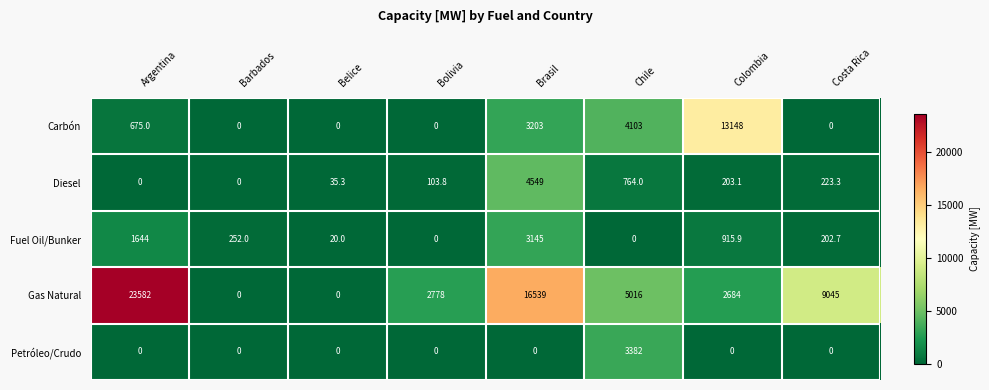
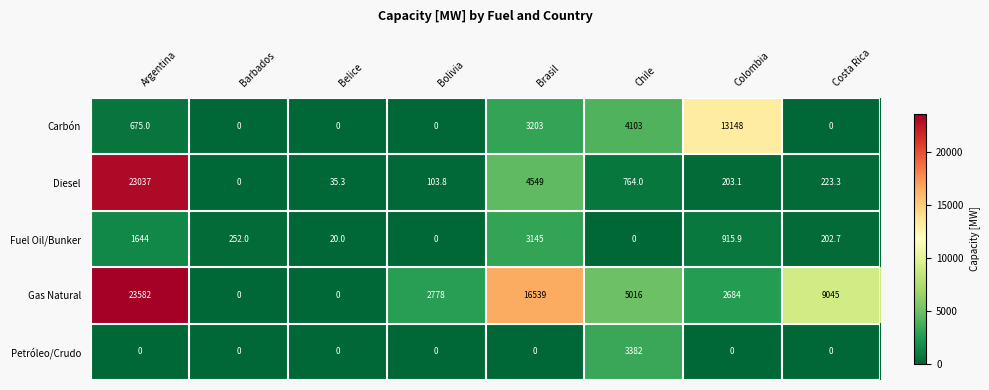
  {
    "Carbón": {
      "Argentina": 675.0,
      "Barbados": 0,
      "Belice": 0,
      "Bolivia": 0,
      "Brasil": 3203,
      "Chile": 4103,
      "Colombia": 13148,
      "Costa Rica": 0
    },
    "Diesel": {
-     "Argentina": 0,
+     "Argentina": 23037,
      "Barbados": 0,
      "Belice": 35.3,
      "Bolivia": 103.8,
      "Brasil": 4549,
      "Chile": 764.0,
      "Colombia": 203.1,
      "Costa Rica": 223.3
    },
    "Fuel Oil/Bunker": {
      "Argentina": 1644,
      "Barbados": 252.0,
      "Belice": 20.0,
      "Bolivia": 0,
      "Brasil": 3145,
      "Chile": 0,
      "Colombia": 915.9,
      "Costa Rica": 202.7
    },
    "Gas Natural": {
      "Argentina": 23582,
      "Barbados": 0,
      "Belice": 0,
      "Bolivia": 2778,
      "Brasil": 16539,
      "Chile": 5016,
      "Colombia": 2684,
      "Costa Rica": 9045
    },
    "Petróleo/Crudo": {
      "Argentina": 0,
      "Barbados": 0,
      "Belice": 0,
      "Bolivia": 0,
      "Brasil": 0,
      "Chile": 3382,
      "Colombia": 0,
      "Costa Rica": 0
    }
  }
